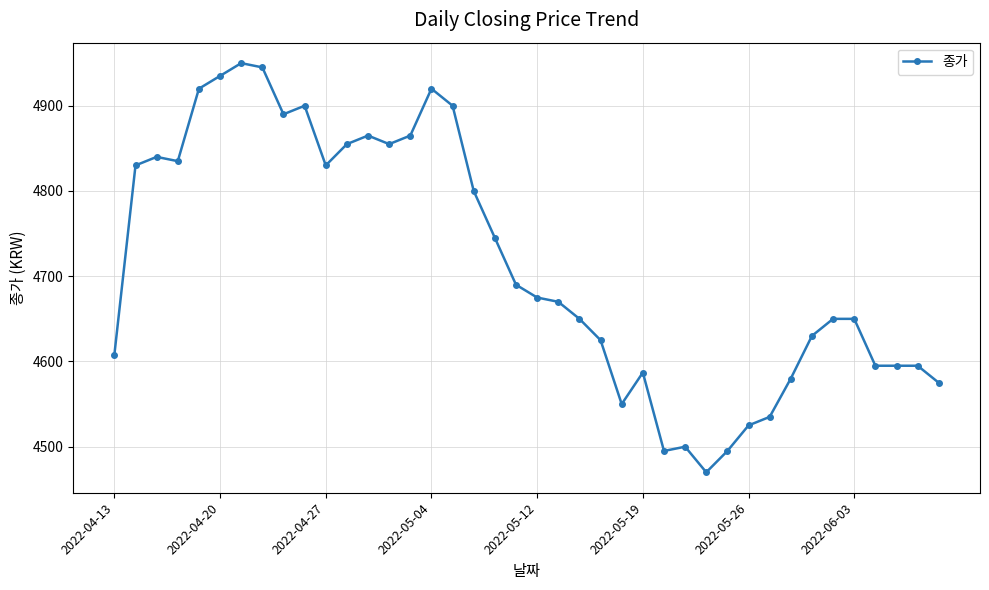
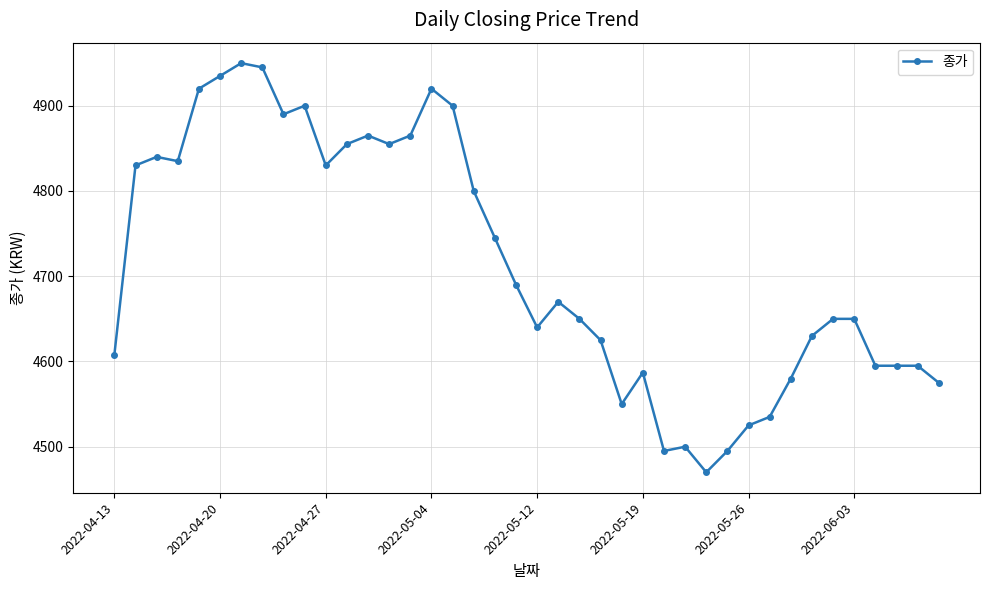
  {
    "2022-04-13": 4610,
    "2022-04-20": 4940,
    "2022-04-27": 4830,
    "2022-05-04": 4920,
-   "2022-05-12": 4680,
+   "2022-05-12": 4640,
    "2022-05-19": 4590,
    "2022-05-26": 4530,
    "2022-06-03": 4650
  }
